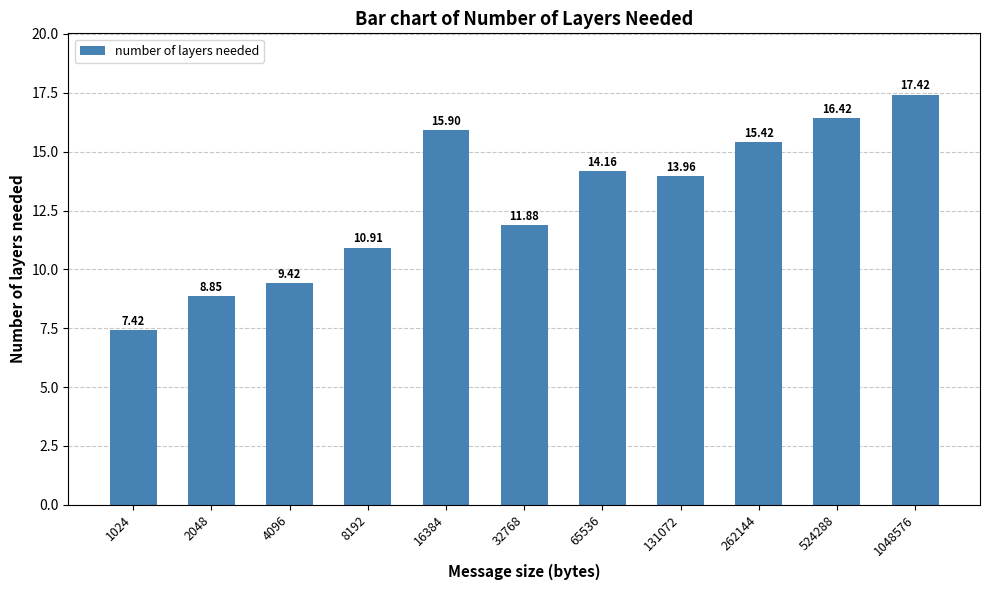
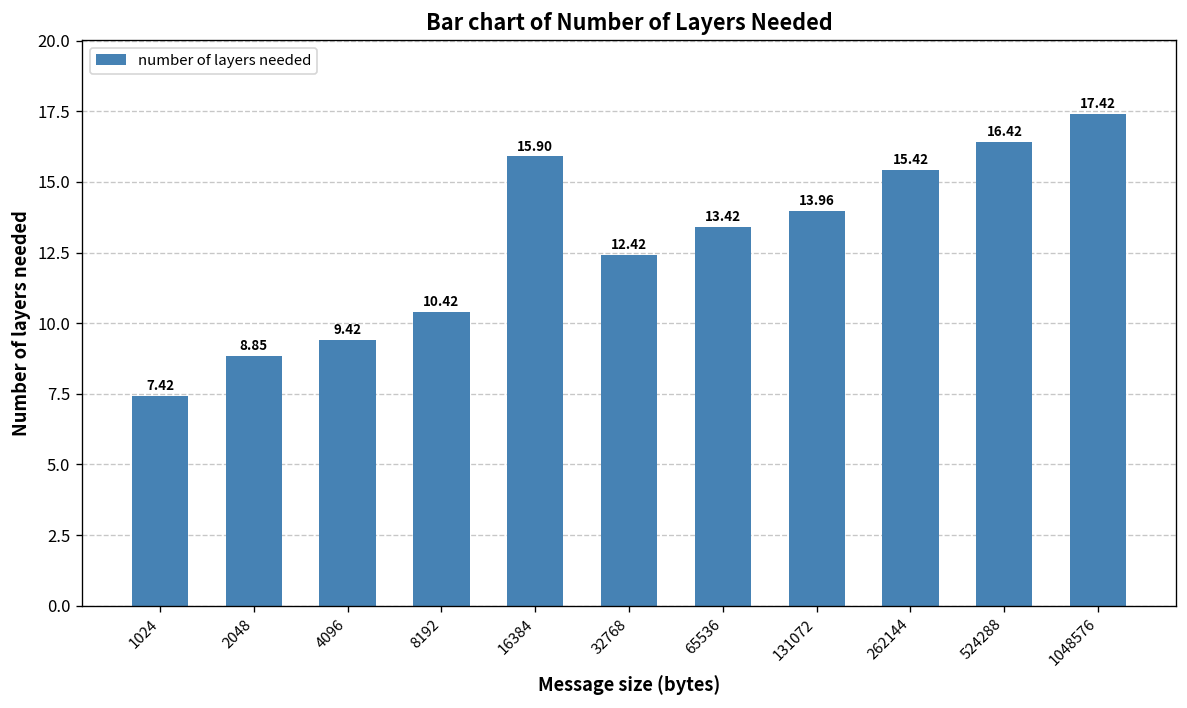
  {
    "1024": 7.42,
    "2048": 8.85,
    "4096": 9.42,
-   "8192": 10.91,
+   "8192": 10.42,
    "16384": 15.90,
-   "32768": 11.88,
-   "65536": 14.16,
+   "32768": 12.42,
+   "65536": 13.42,
    "131072": 13.96,
    "262144": 15.42,
    "524288": 16.42,
    "1048576": 17.42
  }
